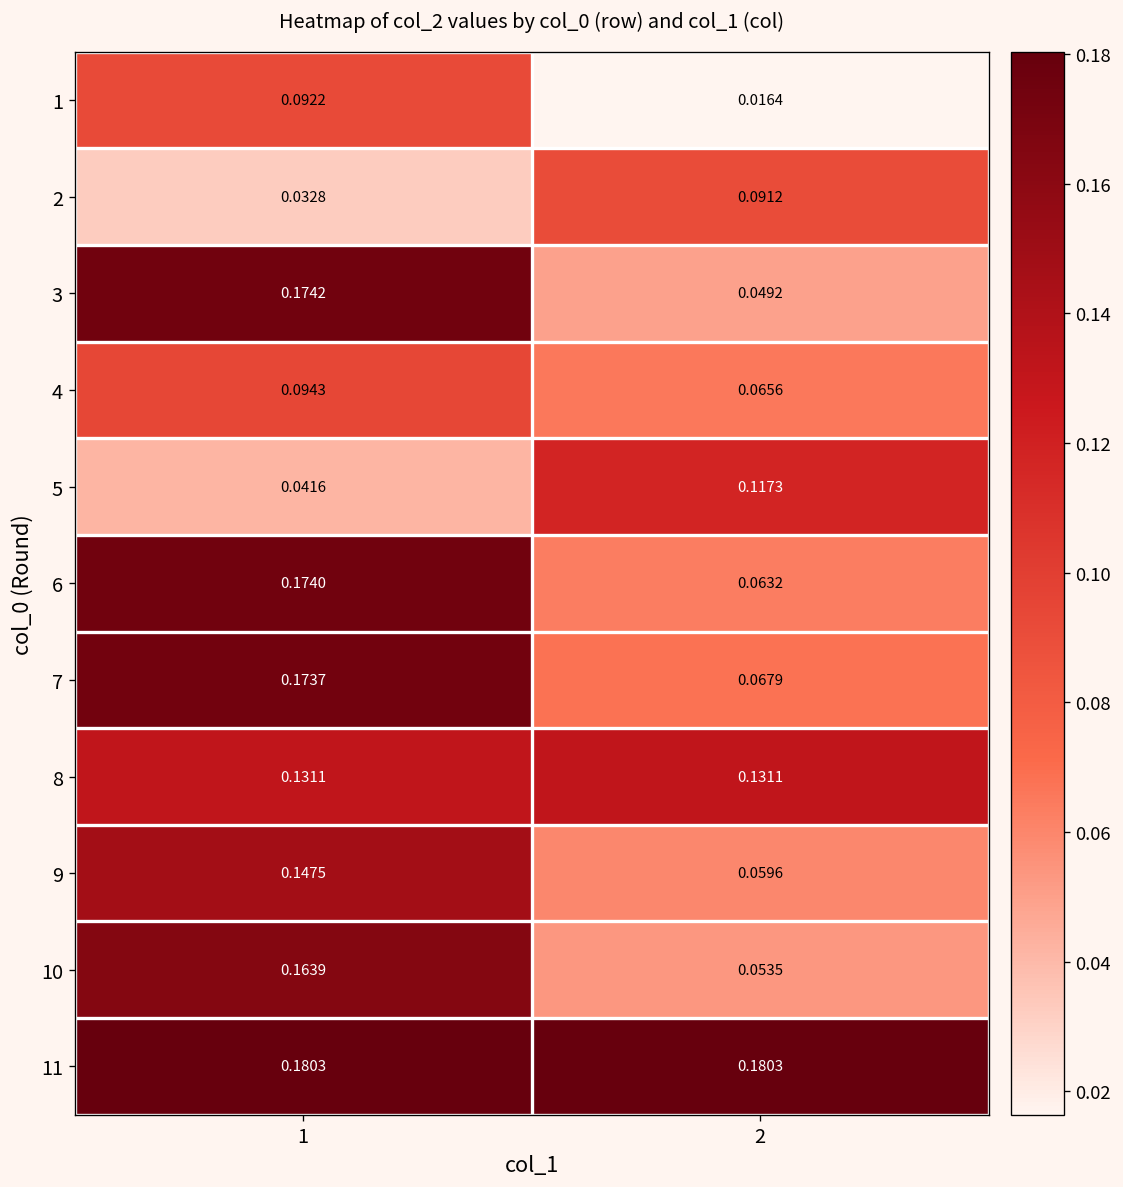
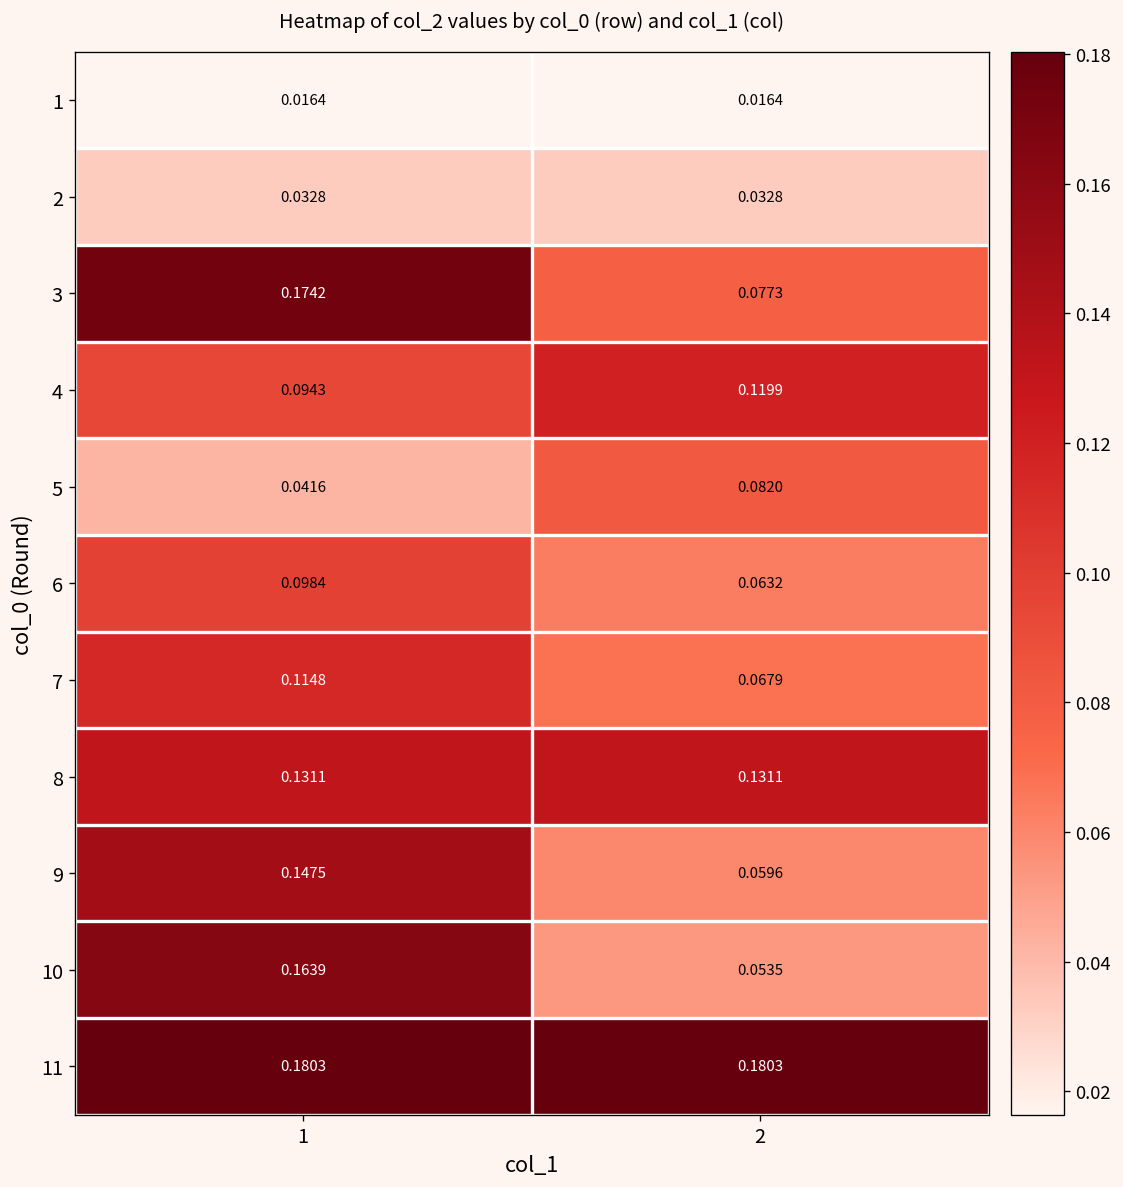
  {
    "1": {
-     "1": 0.0922,
+     "1": 0.0164,
      "2": 0.0164
    },
    "2": {
      "1": 0.0328,
-     "2": 0.0912
+     "2": 0.0328
    },
    "3": {
      "1": 0.1742,
-     "2": 0.0492
+     "2": 0.0773
    },
    "4": {
      "1": 0.0943,
-     "2": 0.0656
+     "2": 0.1199
    },
    "5": {
      "1": 0.0416,
-     "2": 0.1173
+     "2": 0.0820
    },
    "6": {
-     "1": 0.1740,
+     "1": 0.0984,
      "2": 0.0632
    },
    "7": {
-     "1": 0.1737,
+     "1": 0.1148,
      "2": 0.0679
    },
    "8": {
      "1": 0.1311,
      "2": 0.1311
    },
    "9": {
      "1": 0.1475,
      "2": 0.0596
    },
    "10": {
      "1": 0.1639,
      "2": 0.0535
    },
    "11": {
      "1": 0.1803,
      "2": 0.1803
    }
  }
